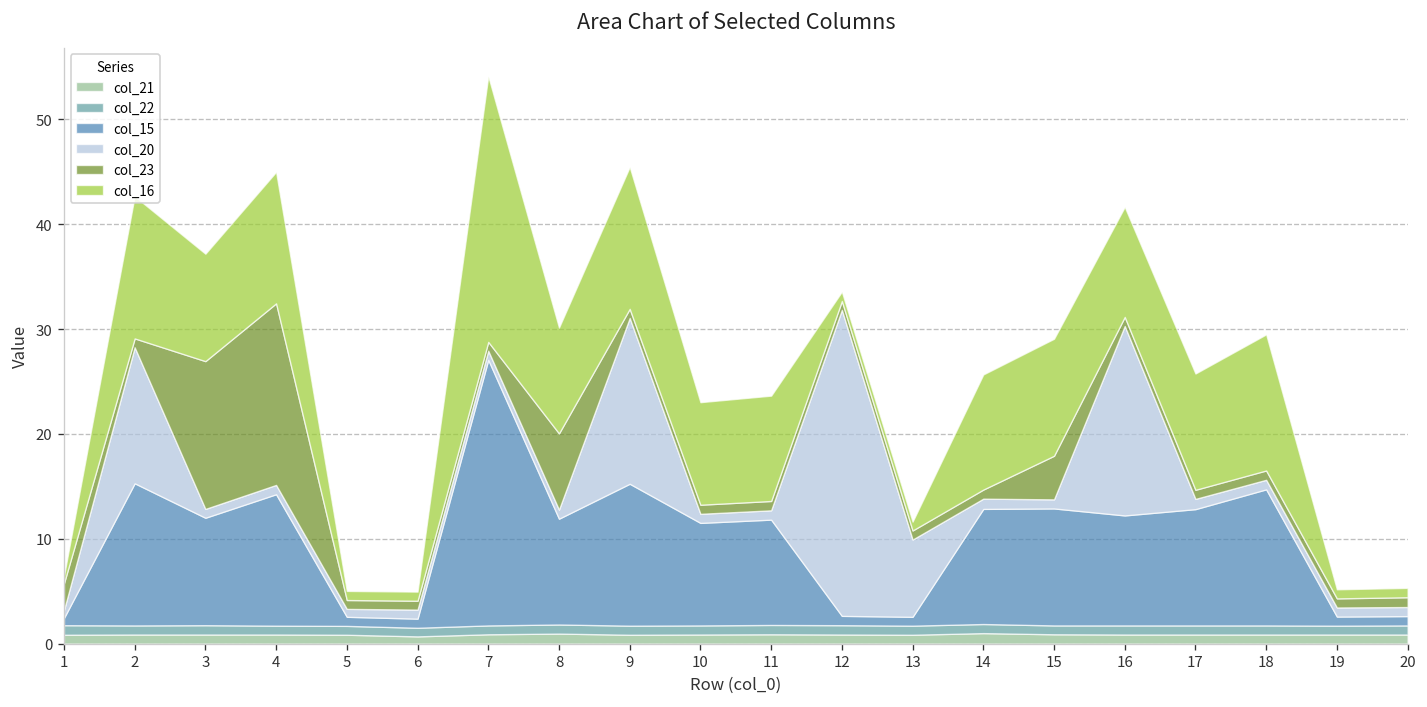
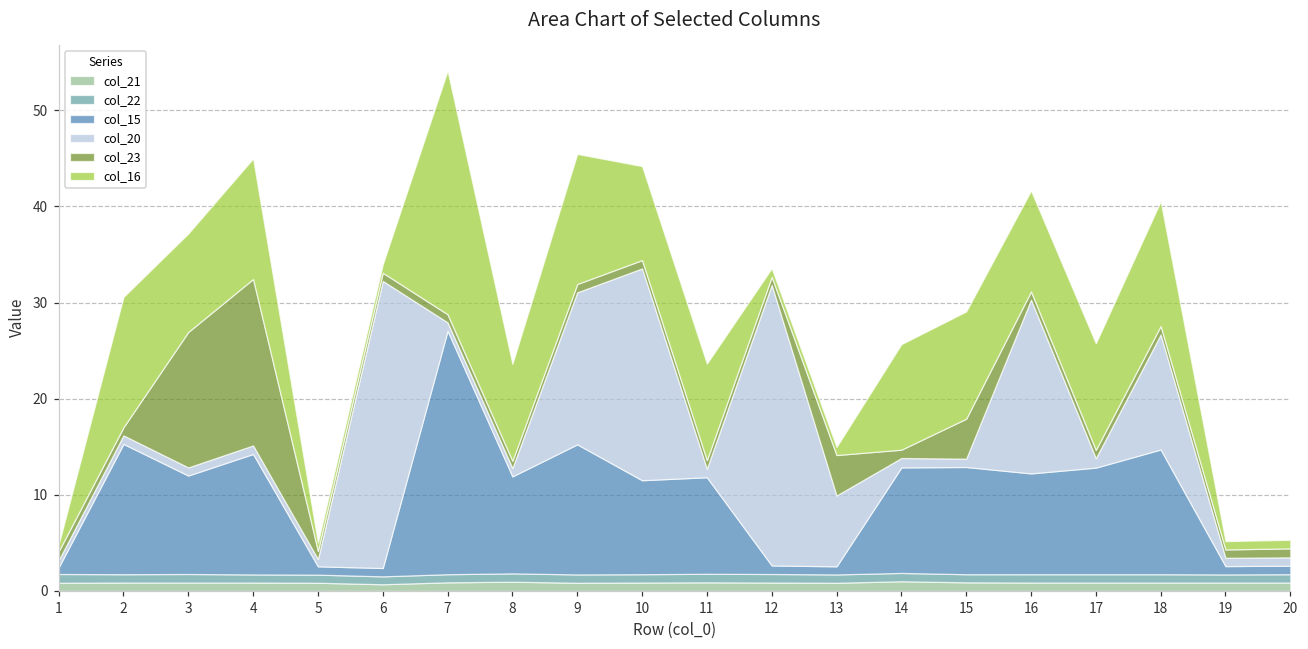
  {
    "col_20": {
      "1": 1,
-     "2": 13,
+     "2": 1,
      "3": 1,
      "4": 1,
      "5": 1,
-     "6": 1,
+     "6": 30,
      "7": 1,
      "8": 1,
      "9": 16,
-     "10": 1,
+     "10": 22,
      "11": 1,
      "12": 29,
      "13": 7,
      "14": 1,
      "15": 1,
      "16": 18,
      "17": 1,
-     "18": 1,
+     "18": 12,
      "19": 1,
      "20": 1
    },
    "col_23": {
-     "1": 3,
+     "1": 1,
      "2": 1,
      "3": 14,
      "4": 17,
      "5": 1,
      "6": 1,
      "7": 1,
-     "8": 7,
+     "8": 1,
      "9": 1,
      "10": 1,
      "11": 1,
      "12": 1,
-     "13": 1,
+     "13": 4,
      "14": 1,
      "15": 4,
      "16": 1,
      "17": 1,
      "18": 1,
      "19": 1,
      "20": 1
    },
    "col_16": {
      "1": 1,
      "2": 14,
      "3": 10,
      "4": 13,
      "5": 1,
      "6": 1,
      "7": 25,
      "8": 10,
      "9": 14,
      "10": 10,
      "11": 10,
      "12": 1,
      "13": 1,
      "14": 11,
      "15": 11,
      "16": 10,
      "17": 11,
      "18": 13,
      "19": 1,
      "20": 1
    }
  }
